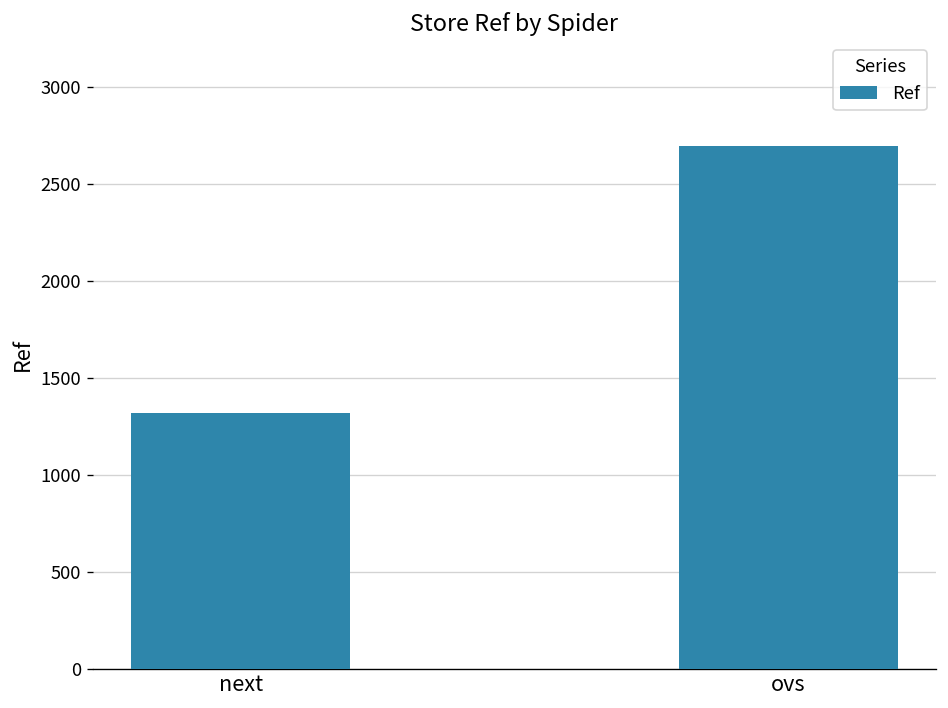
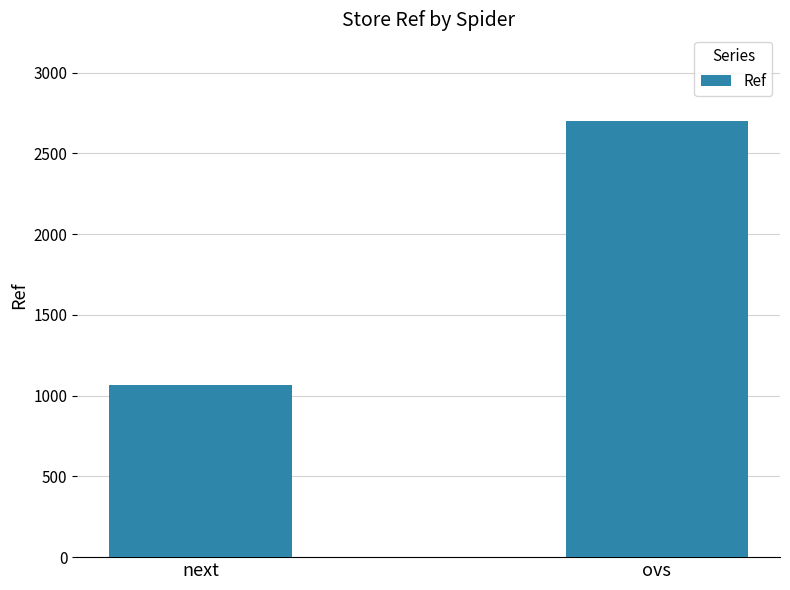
  {
-   "next": 1320,
+   "next": 1070,
    "ovs": 2700
  }
